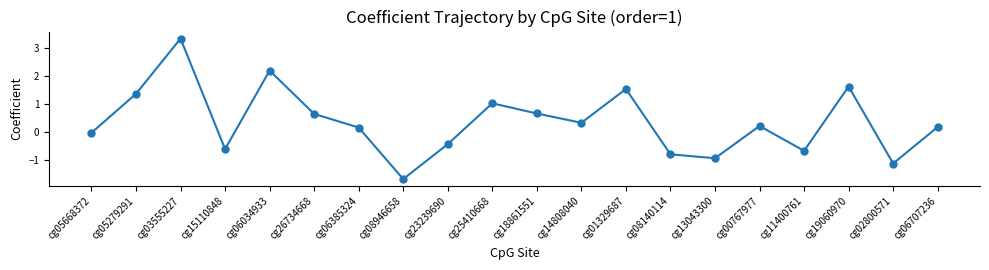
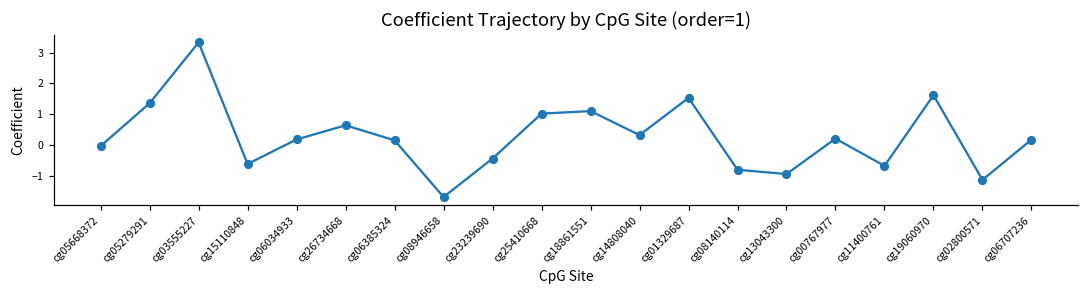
  {
    "cg05668372": 0.0,
    "cg05279291": 1.4,
    "cg03555227": 3.3,
    "cg15110848": -0.6,
-   "cg06034933": 2.2,
+   "cg06034933": 0.2,
    "cg26734668": 0.6,
    "cg06385324": 0.2,
    "cg08946658": -1.7,
    "cg23239690": -0.4,
    "cg25410668": 1.0,
-   "cg18861551": 0.7,
+   "cg18861551": 1.1,
    "cg14808040": 0.3,
    "cg01329687": 1.5,
    "cg08140114": -0.8,
    "cg13043300": -0.9,
    "cg00767977": 0.2,
    "cg11400761": -0.7,
    "cg19060970": 1.6,
    "cg02800571": -1.1,
    "cg06707236": 0.2
  }
